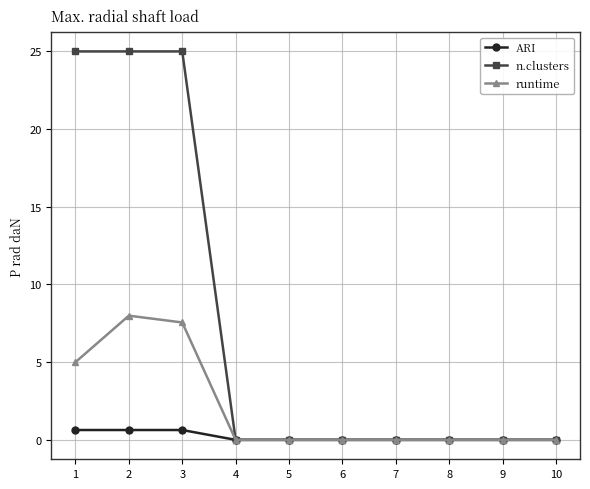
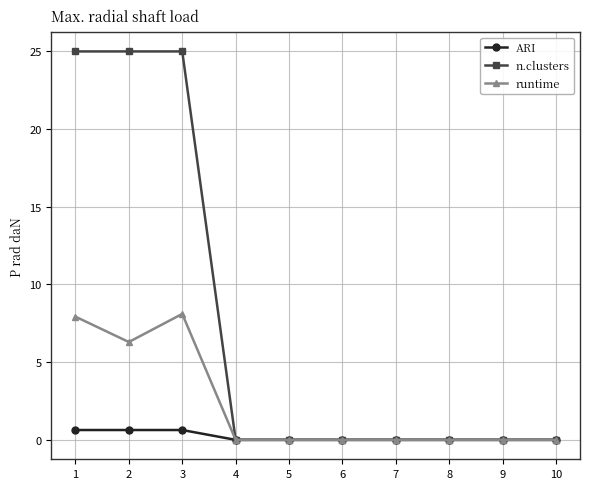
  {
    "runtime": {
-     "1": 5.0,
-     "2": 8.0,
-     "3": 7.6
+     "1": 7.9,
+     "2": 6.3,
+     "3": 8.1
    }
  }
